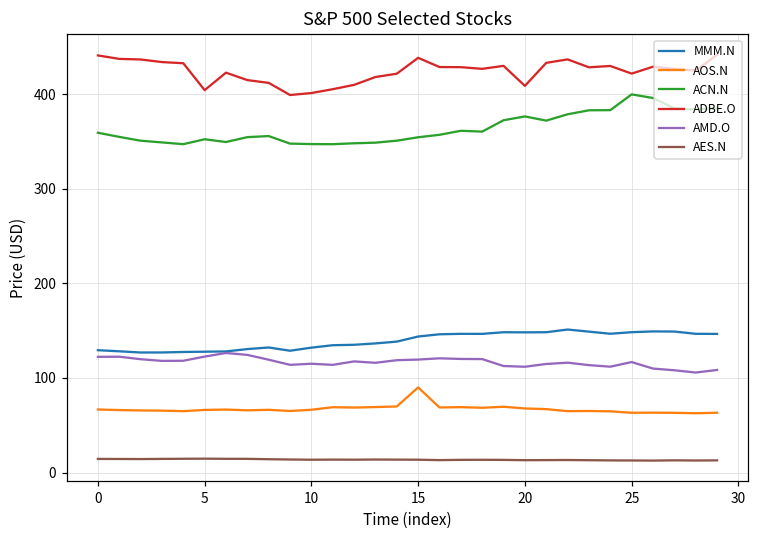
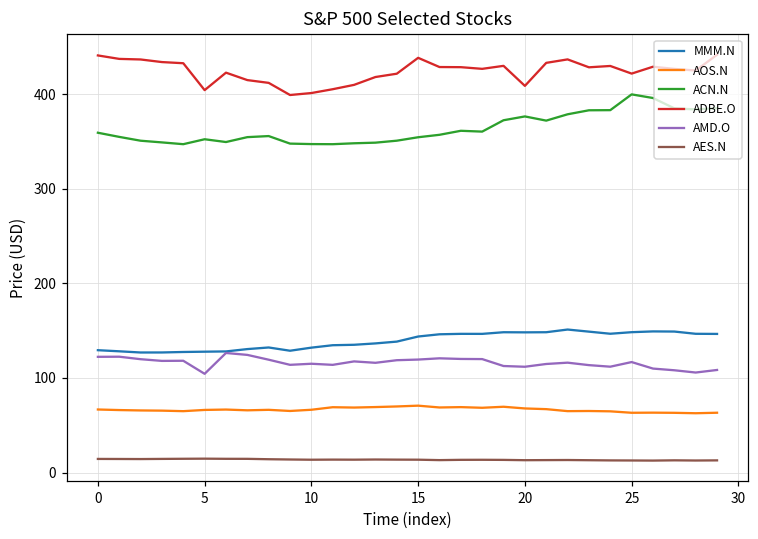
  {
    "MMM.N": {
      "0": 130,
      "5": 130,
      "10": 130,
      "15": 140,
      "20": 150,
      "25": 150
    },
    "AOS.N": {
      "0": 70,
      "5": 70,
      "10": 70,
-     "15": 90,
+     "15": 70,
      "20": 70,
      "25": 60
    },
    "ACN.N": {
      "0": 360,
      "5": 350,
      "10": 350,
      "15": 350,
      "20": 380,
      "25": 400
    },
    "ADBE.O": {
      "0": 440,
      "5": 400,
      "10": 400,
      "15": 440,
      "20": 410,
      "25": 420
    },
    "AMD.O": {
      "0": 120,
-     "5": 120,
+     "5": 100,
      "10": 110,
      "15": 120,
      "20": 110,
      "25": 120
    },
    "AES.N": {
      "0": 10,
      "5": 10,
      "10": 10,
      "15": 10,
      "20": 10,
      "25": 10
    }
  }
